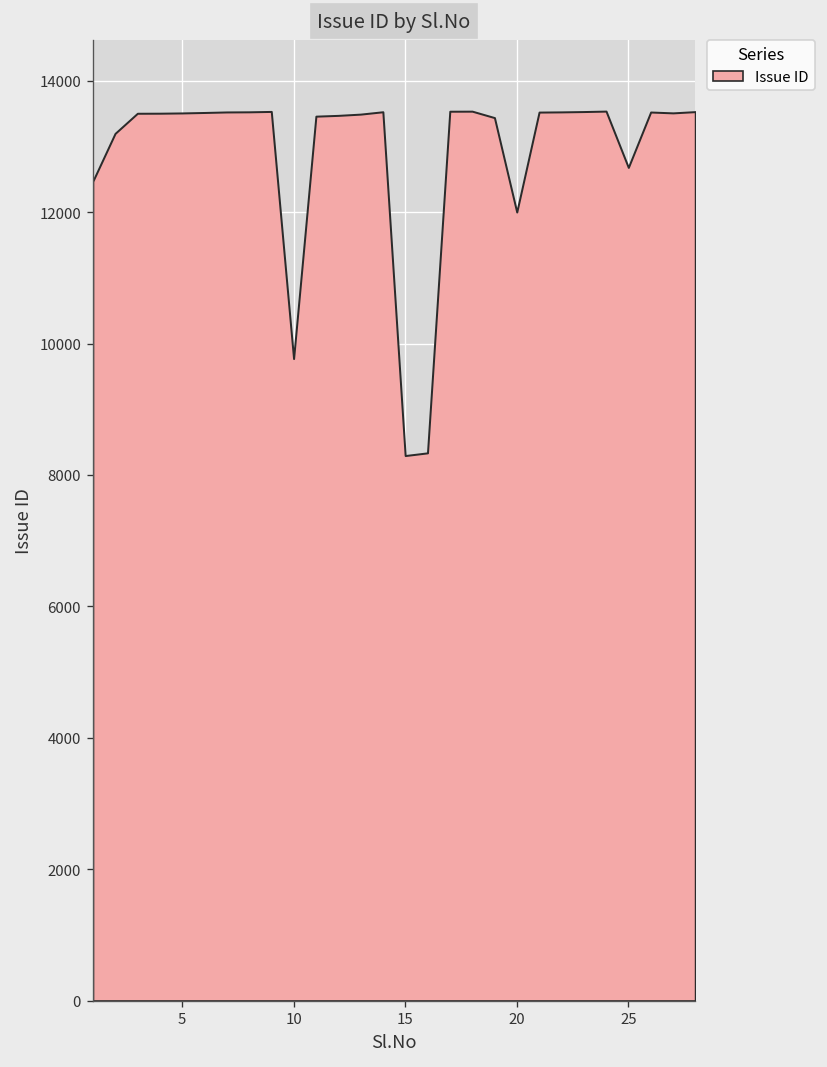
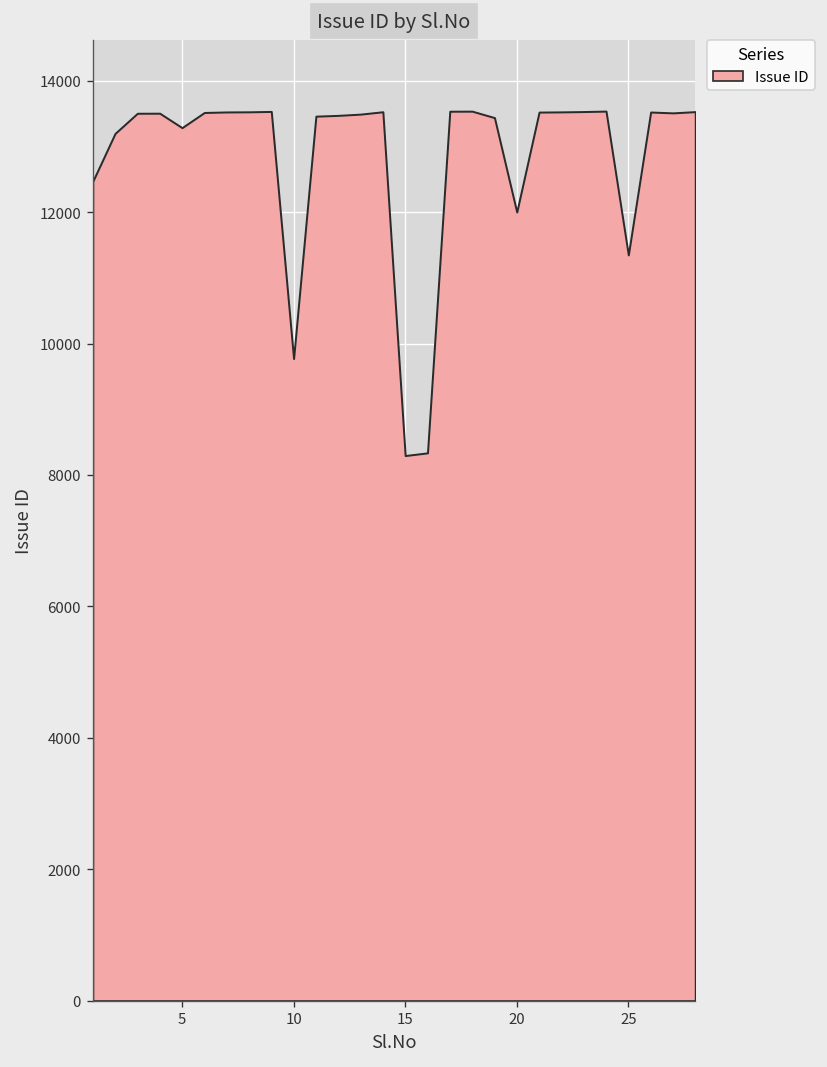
  {
-   "5": 13500,
+   "5": 13300,
    "10": 9800,
    "15": 8300,
    "20": 12000,
-   "25": 12700
+   "25": 11300
  }
